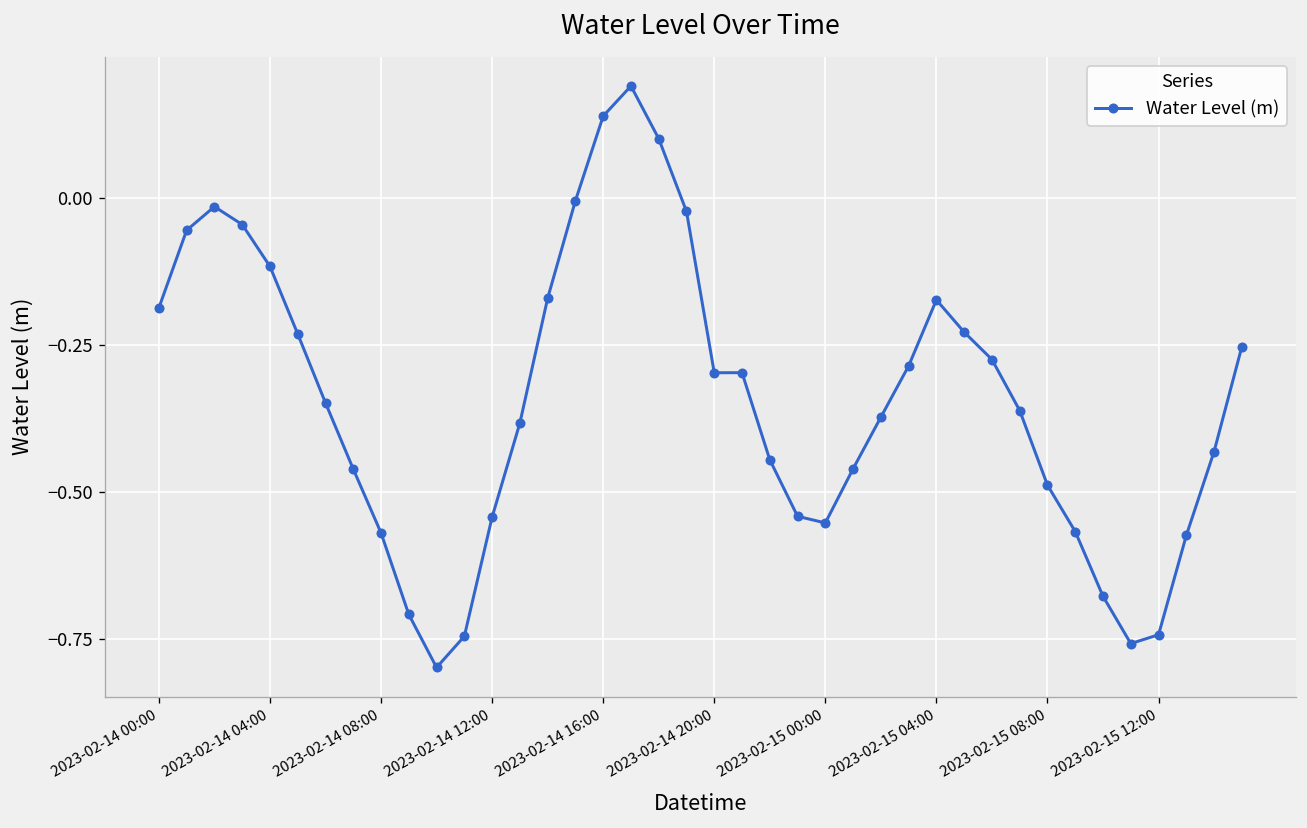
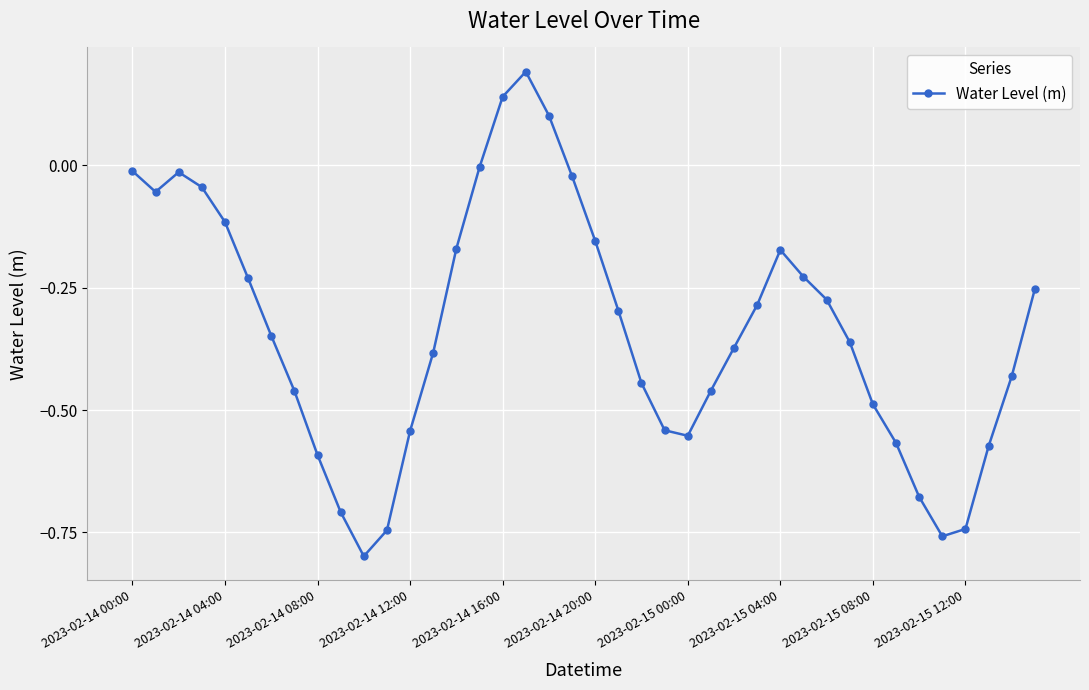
  {
-   "2023-02-14 00:00": -0.19,
+   "2023-02-14 00:00": -0.01,
    "2023-02-14 04:00": -0.12,
-   "2023-02-14 08:00": -0.57,
+   "2023-02-14 08:00": -0.59,
    "2023-02-14 12:00": -0.54,
    "2023-02-14 16:00": 0.14,
-   "2023-02-14 20:00": -0.30,
+   "2023-02-14 20:00": -0.15,
    "2023-02-15 00:00": -0.55,
    "2023-02-15 04:00": -0.17,
    "2023-02-15 08:00": -0.49,
    "2023-02-15 12:00": -0.74
  }
